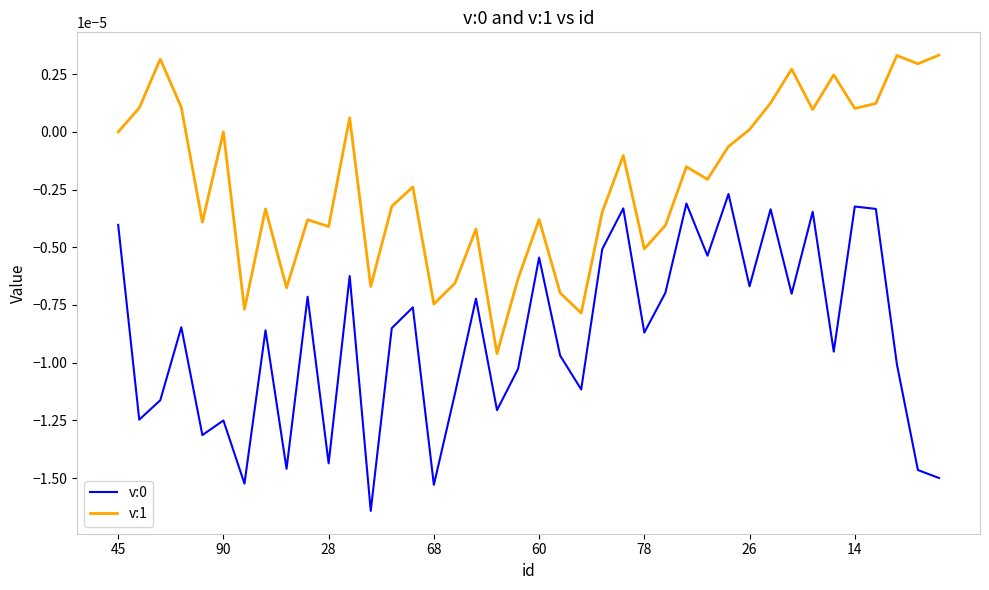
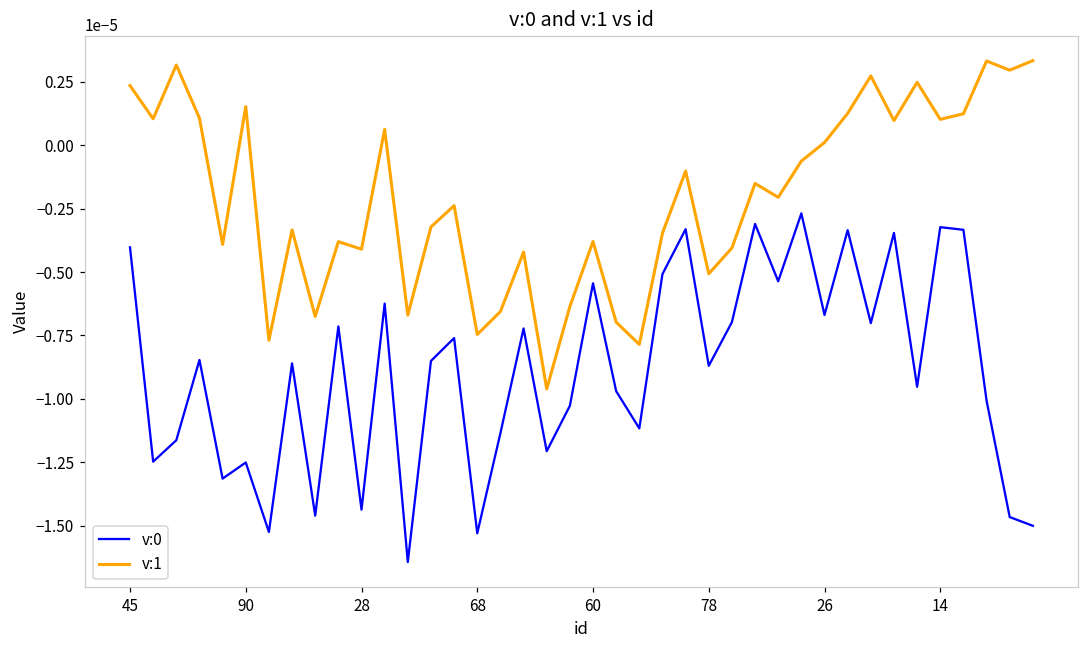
  {
    "v:0": {
      "45": -0.000004,
      "90": -0.0000125,
      "68": -0.0000153,
      "60": -0.0000054,
      "78": -0.0000087
    },
    "v:1": {
-     "45": 0.000000,
-     "90": 0.000000,
+     "45": 0.000002,
+     "90": 0.000002,
      "68": -0.0000075,
      "60": -0.0000038,
      "78": -0.000005
    }
  }
